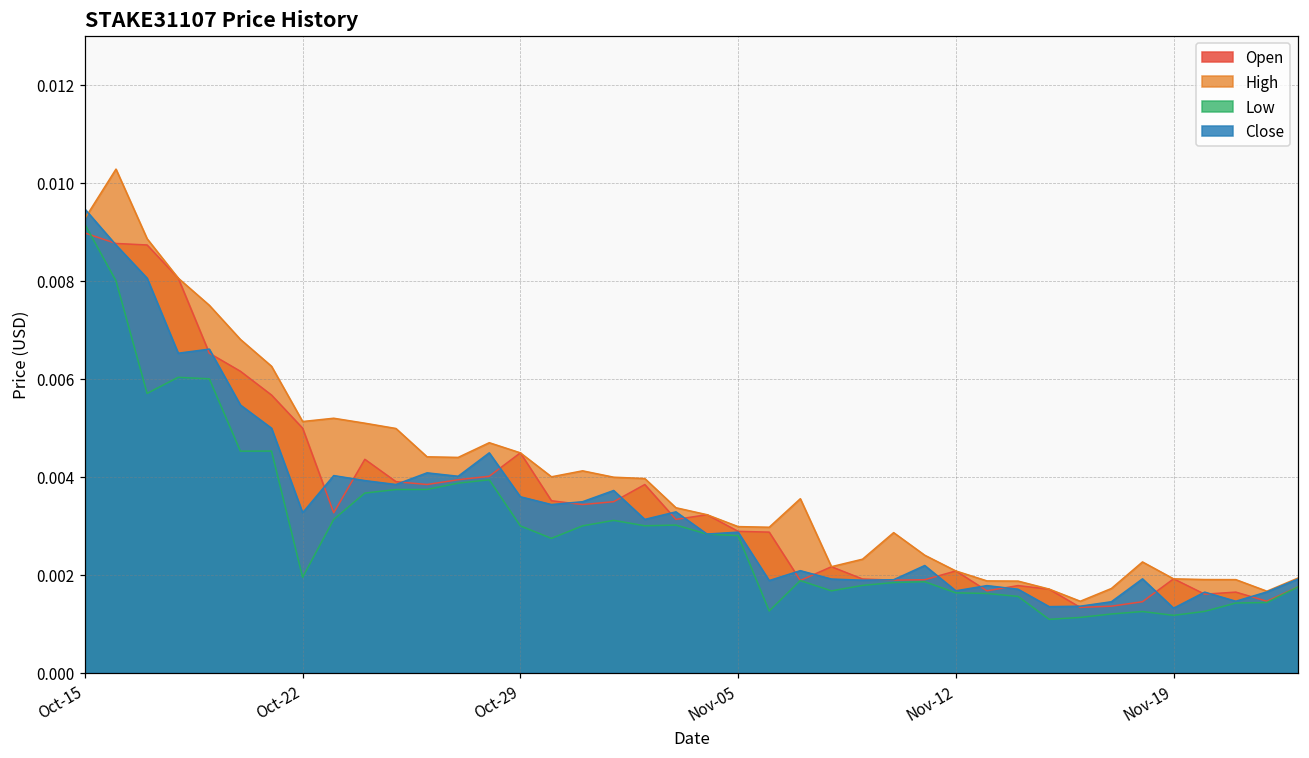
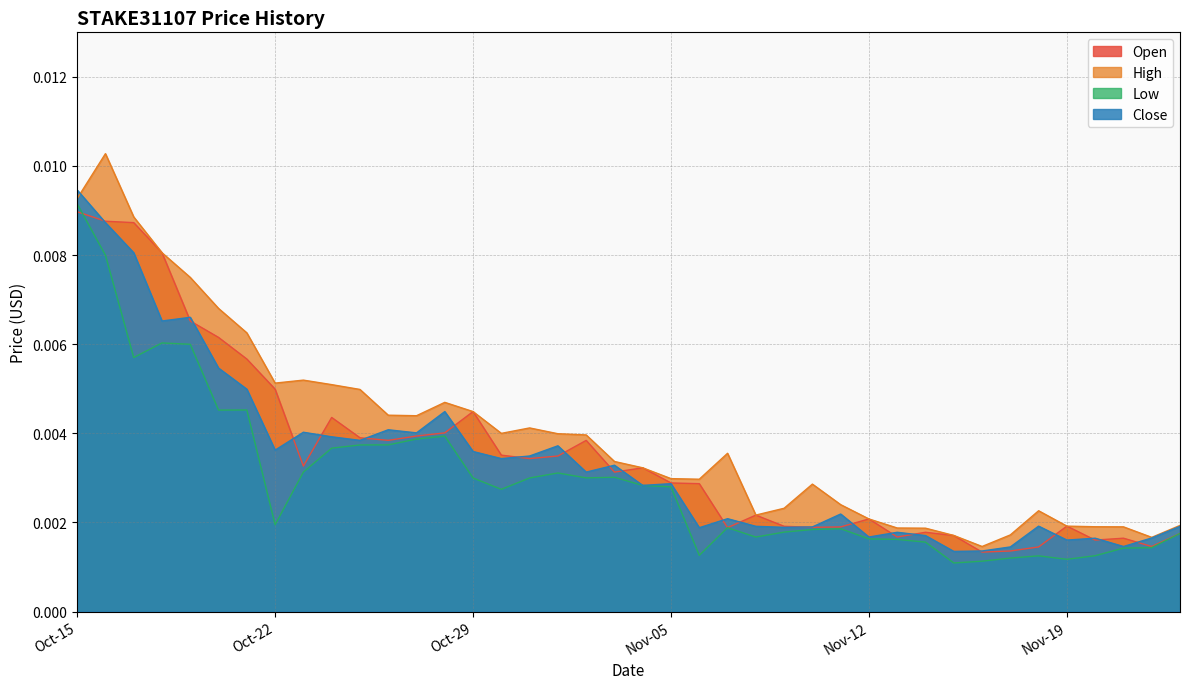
  {
    "Low": {
      "Oct-15": 0.0092,
      "Oct-22": 0.0019,
      "Oct-29": 0.0030,
      "Nov-05": 0.0028,
      "Nov-19": 0.0012
    },
    "Close": {
      "Oct-15": 0.0095,
-     "Oct-22": 0.0033,
+     "Oct-22": 0.0036,
      "Oct-29": 0.0036,
-     "Nov-19": 0.0013
+     "Nov-19": 0.0016
    }
  }
